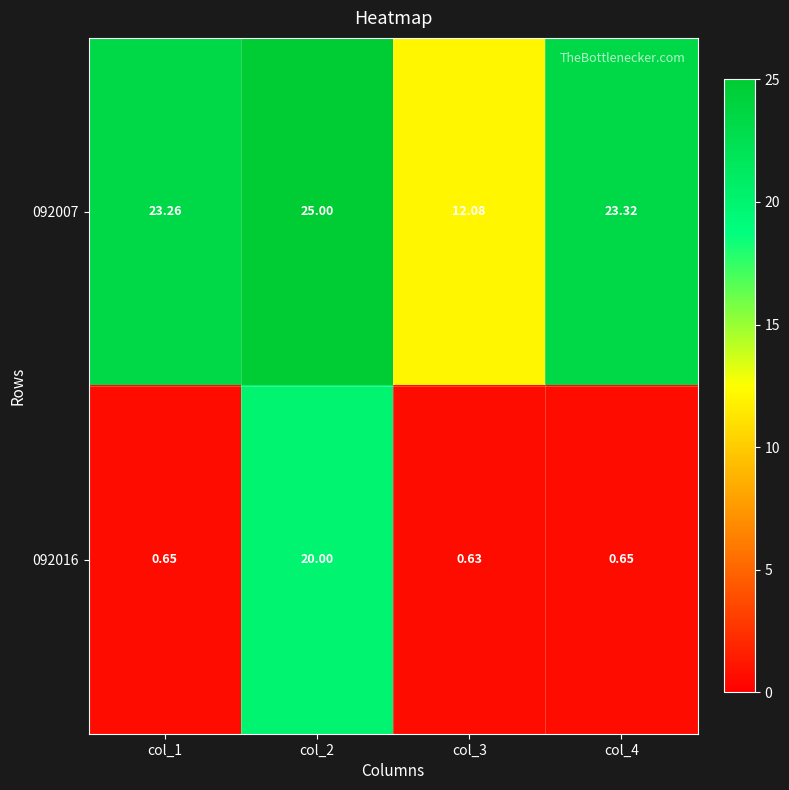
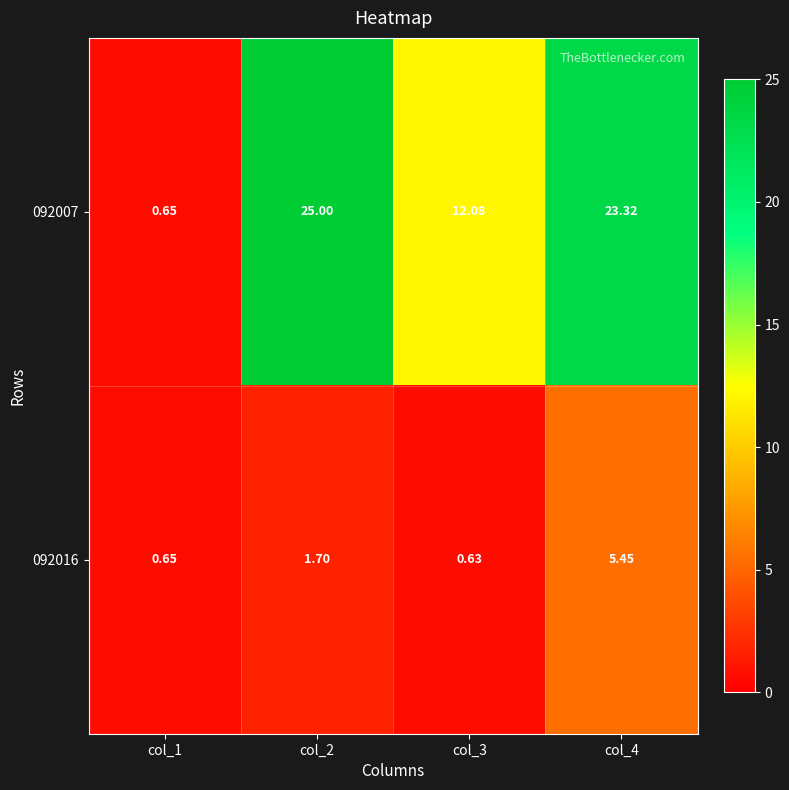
  {
    "092007": {
-     "col_1": 23.26,
+     "col_1": 0.65,
      "col_2": 25.00,
      "col_3": 12.08
    },
    "092016": {
      "col_1": 0.65,
-     "col_2": 20.00,
+     "col_2": 1.70,
      "col_3": 0.63,
-     "col_4": 0.65
+     "col_4": 5.45
    }
  }
